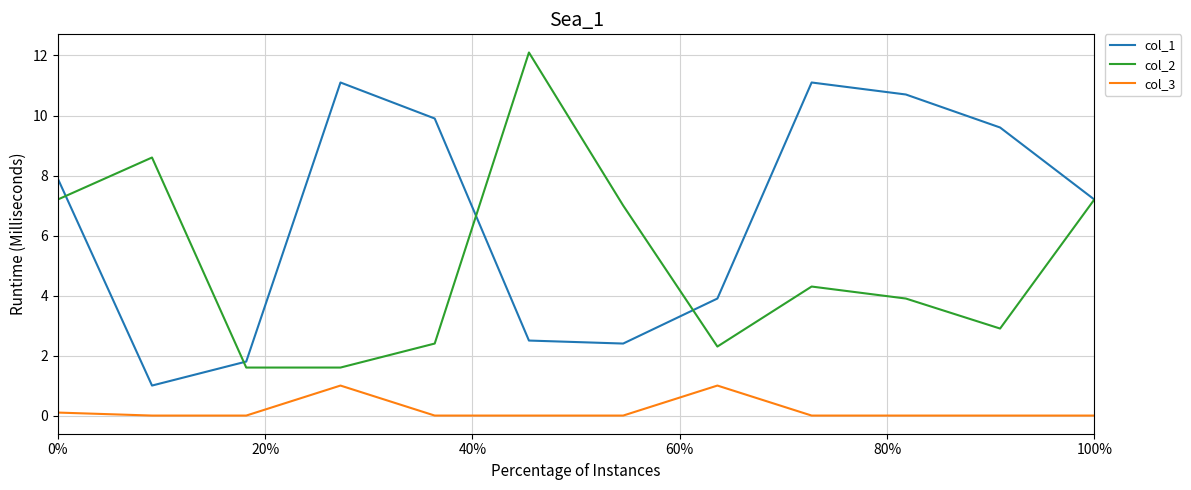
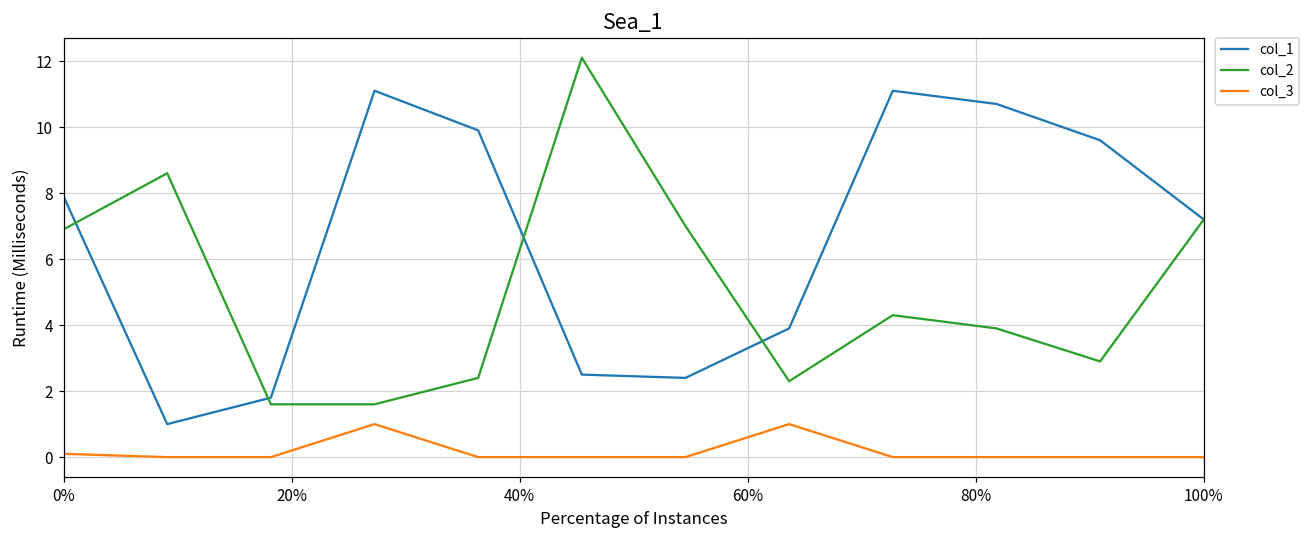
  {
    "col_1": {
      "0%": 7.9
    },
    "col_2": {
-     "0%": 7.2
+     "0%": 6.9
    },
    "col_3": {
      "0%": 0.1,
      "100%": 0.0
    }
  }
